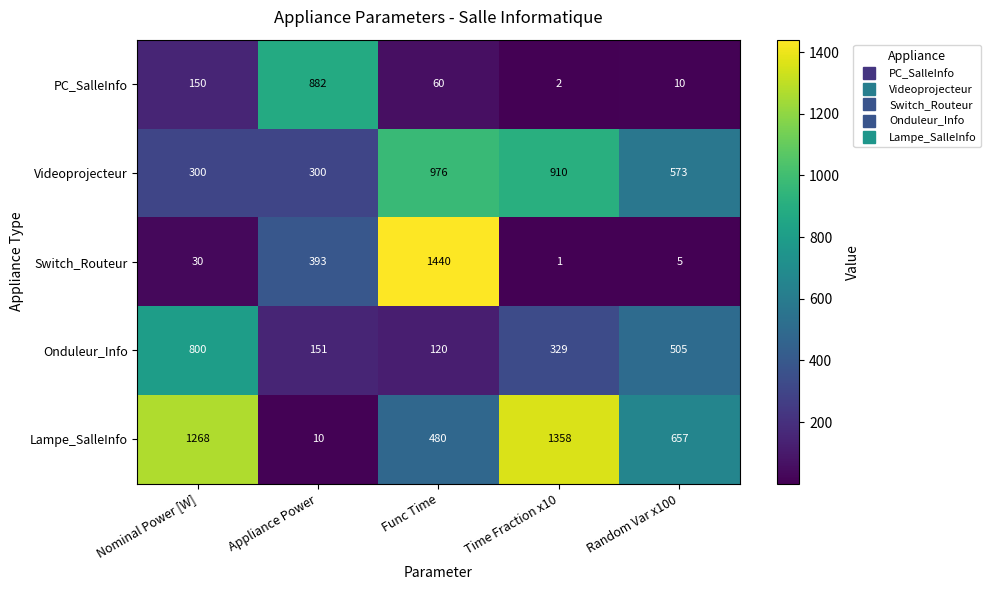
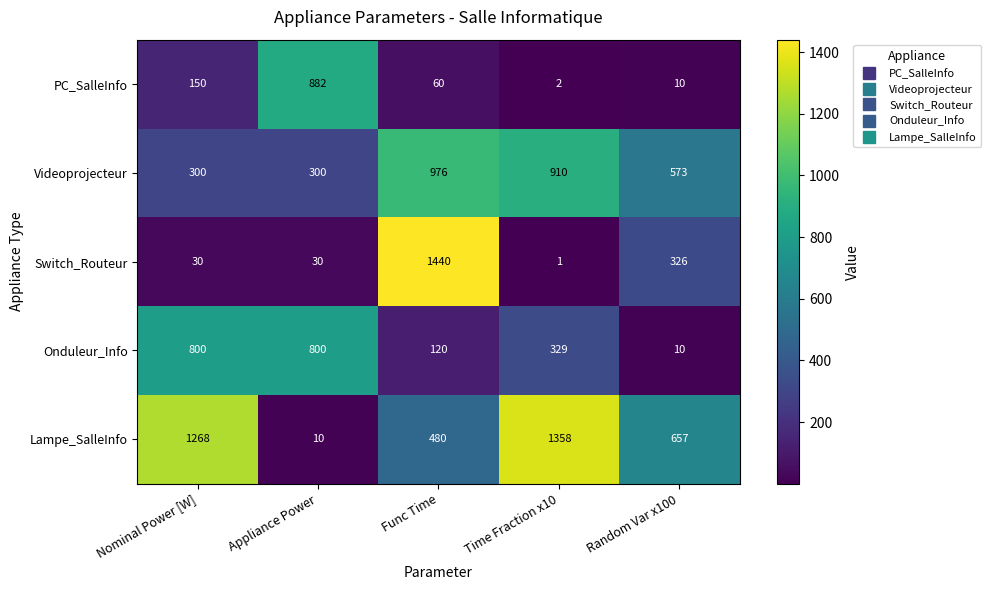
  {
    "PC_SalleInfo": {
      "Nominal Power [W]": 150,
      "Appliance Power": 882,
      "Func Time": 60,
      "Time Fraction x10": 2,
      "Random Var x100": 10
    },
    "Videoprojecteur": {
      "Nominal Power [W]": 300,
      "Appliance Power": 300,
      "Func Time": 976,
      "Time Fraction x10": 910,
      "Random Var x100": 573
    },
    "Switch_Routeur": {
      "Nominal Power [W]": 30,
-     "Appliance Power": 393,
+     "Appliance Power": 30,
      "Func Time": 1440,
      "Time Fraction x10": 1,
-     "Random Var x100": 5
+     "Random Var x100": 326
    },
    "Onduleur_Info": {
      "Nominal Power [W]": 800,
-     "Appliance Power": 151,
+     "Appliance Power": 800,
      "Func Time": 120,
      "Time Fraction x10": 329,
-     "Random Var x100": 505
+     "Random Var x100": 10
    },
    "Lampe_SalleInfo": {
      "Nominal Power [W]": 1268,
      "Appliance Power": 10,
      "Func Time": 480,
      "Time Fraction x10": 1358,
      "Random Var x100": 657
    }
  }
